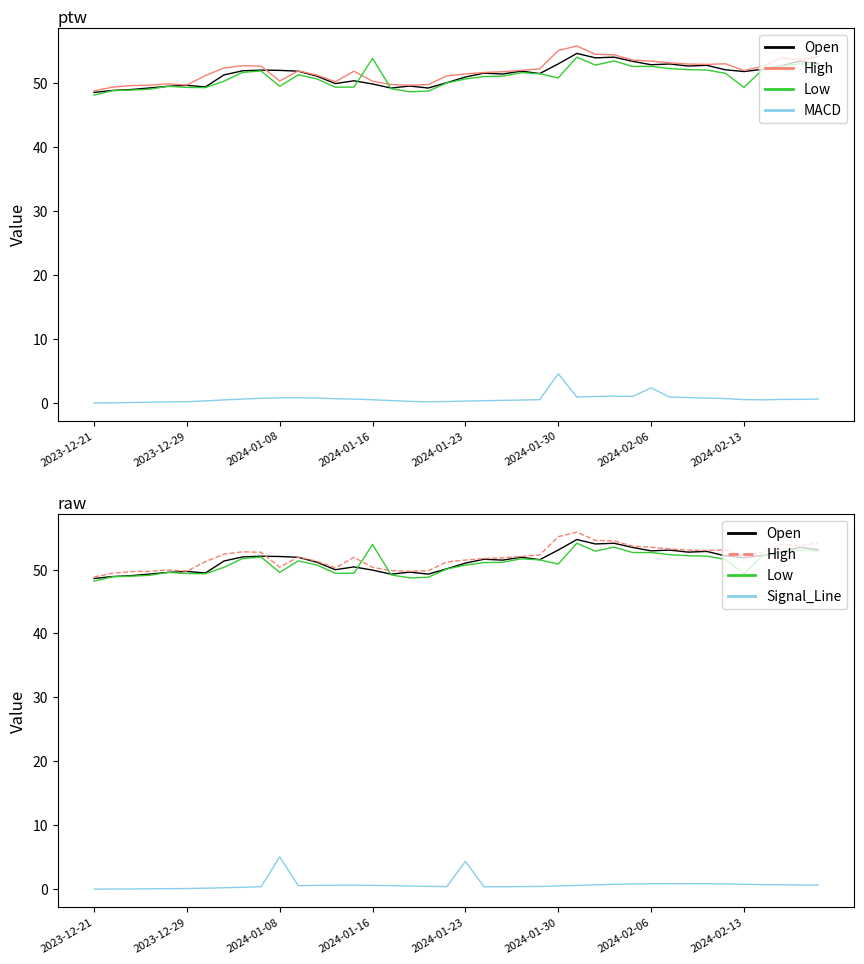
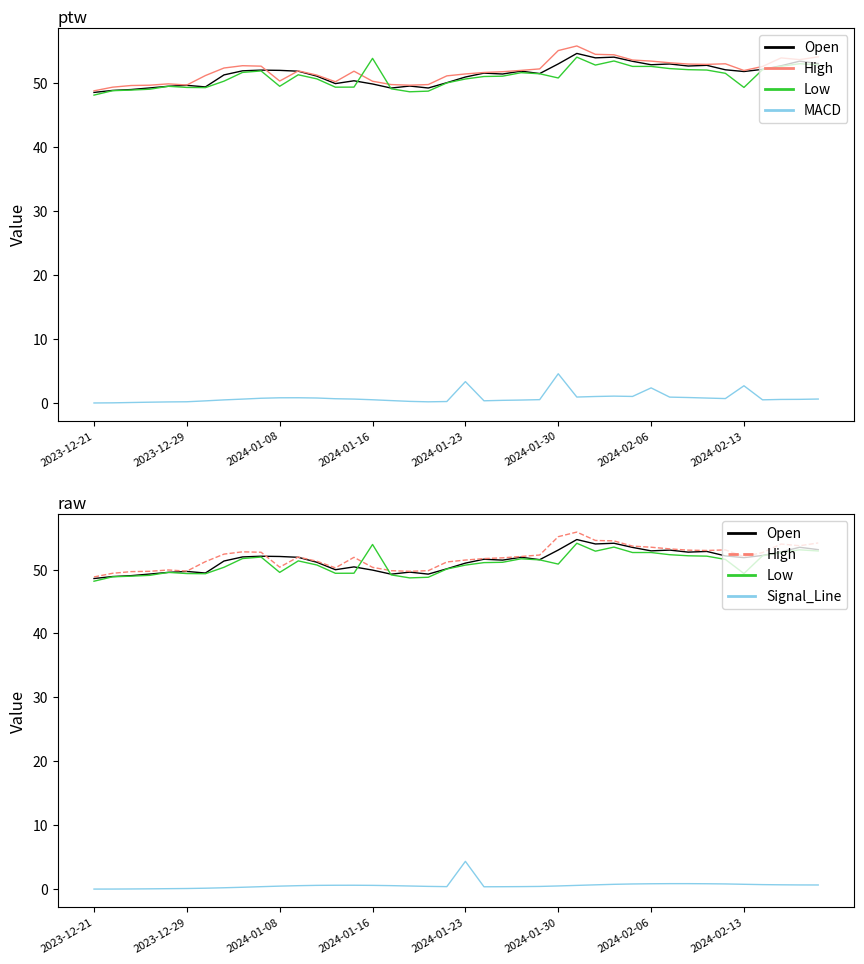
  {
    "ptw": {
      "Open": {
        "2024-01-08": 52,
        "2024-01-16": 50,
        "2024-01-30": 53
      },
      "High": {
        "2024-01-08": 50,
        "2024-01-16": 50,
        "2024-01-23": 51,
        "2024-01-30": 55,
        "2024-02-06": 54
      },
      "Low": {
        "2023-12-21": 48,
        "2024-01-08": 50,
        "2024-01-16": 54,
        "2024-01-30": 51,
        "2024-02-13": 49
      },
      "MACD": {
        "2023-12-21": 0,
        "2023-12-29": 0,
        "2024-01-08": 1,
        "2024-01-16": 1,
-       "2024-01-23": 0,
+       "2024-01-23": 3,
        "2024-01-30": 5,
        "2024-02-06": 2,
-       "2024-02-13": 1
+       "2024-02-13": 3
      }
    },
    "raw": {
      "Open": {
        "2024-01-08": 52,
        "2024-01-16": 50,
        "2024-01-30": 53
      },
      "High": {
        "2024-01-08": 50,
        "2024-01-16": 50,
        "2024-01-23": 51,
        "2024-01-30": 55,
        "2024-02-06": 54
      },
      "Low": {
        "2023-12-21": 48,
        "2024-01-08": 50,
        "2024-01-16": 54,
        "2024-01-30": 51
      },
      "Signal_Line": {
        "2023-12-21": 0,
        "2023-12-29": 0,
-       "2024-01-08": 5,
+       "2024-01-08": 0,
        "2024-01-16": 1,
        "2024-01-23": 4,
        "2024-01-30": 0,
        "2024-02-06": 1,
        "2024-02-13": 1
      }
    }
  }
